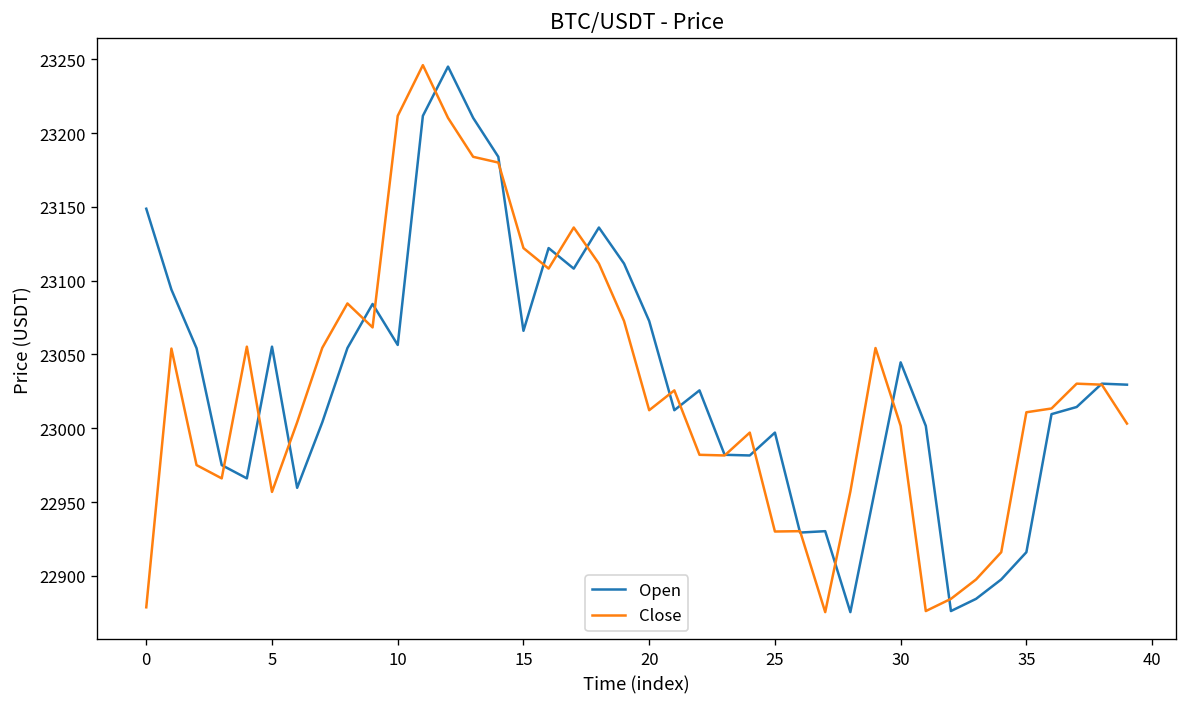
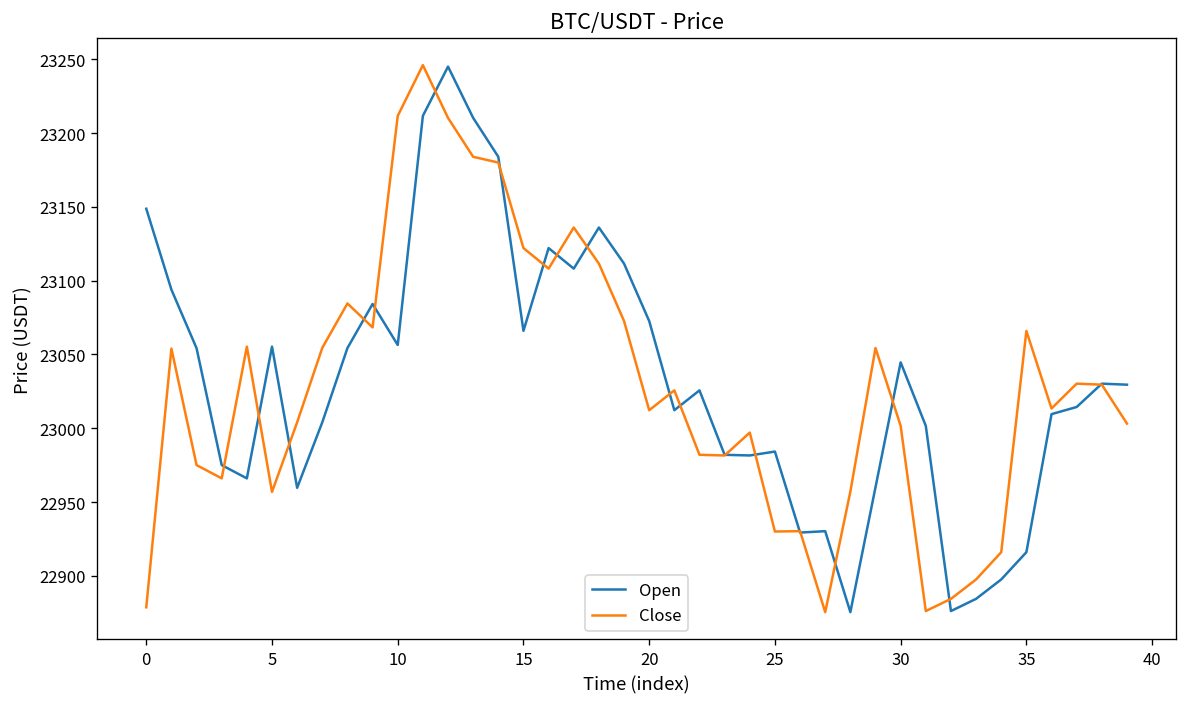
  {
    "Open": {
      "0": 23149,
      "5": 23055,
      "10": 23056,
      "15": 23066,
      "20": 23073,
-     "25": 22997,
+     "25": 22984,
      "30": 23045,
      "35": 22916
    },
    "Close": {
      "0": 22879,
      "5": 22957,
      "10": 23212,
      "15": 23122,
      "20": 23012,
      "25": 22930,
      "30": 23002,
-     "35": 23011
+     "35": 23066
    }
  }
